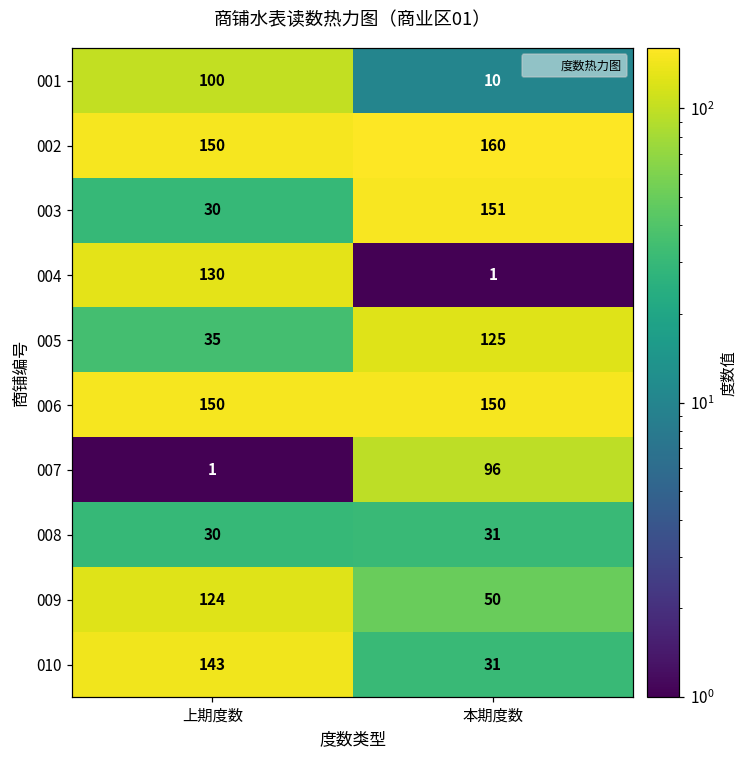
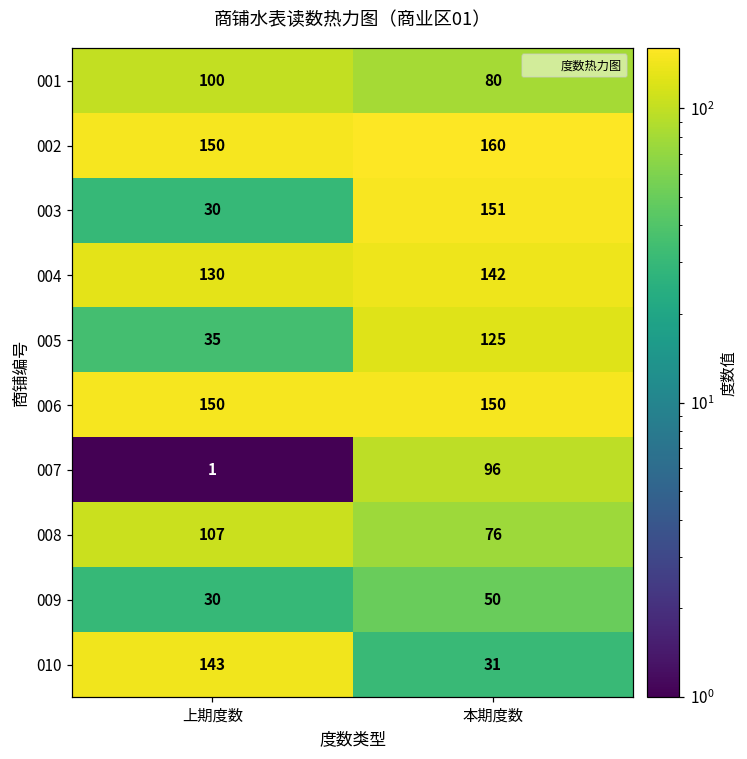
  {
    "001": {
      "上期度数": 100,
-     "本期度数": 10
+     "本期度数": 80
    },
    "002": {
      "上期度数": 150,
      "本期度数": 160
    },
    "003": {
      "上期度数": 30,
      "本期度数": 151
    },
    "004": {
      "上期度数": 130,
-     "本期度数": 1
+     "本期度数": 142
    },
    "005": {
      "上期度数": 35,
      "本期度数": 125
    },
    "006": {
      "上期度数": 150,
      "本期度数": 150
    },
    "007": {
      "上期度数": 1,
      "本期度数": 96
    },
    "008": {
-     "上期度数": 30,
-     "本期度数": 31
+     "上期度数": 107,
+     "本期度数": 76
    },
    "009": {
-     "上期度数": 124,
+     "上期度数": 30,
      "本期度数": 50
    },
    "010": {
      "上期度数": 143,
      "本期度数": 31
    }
  }
